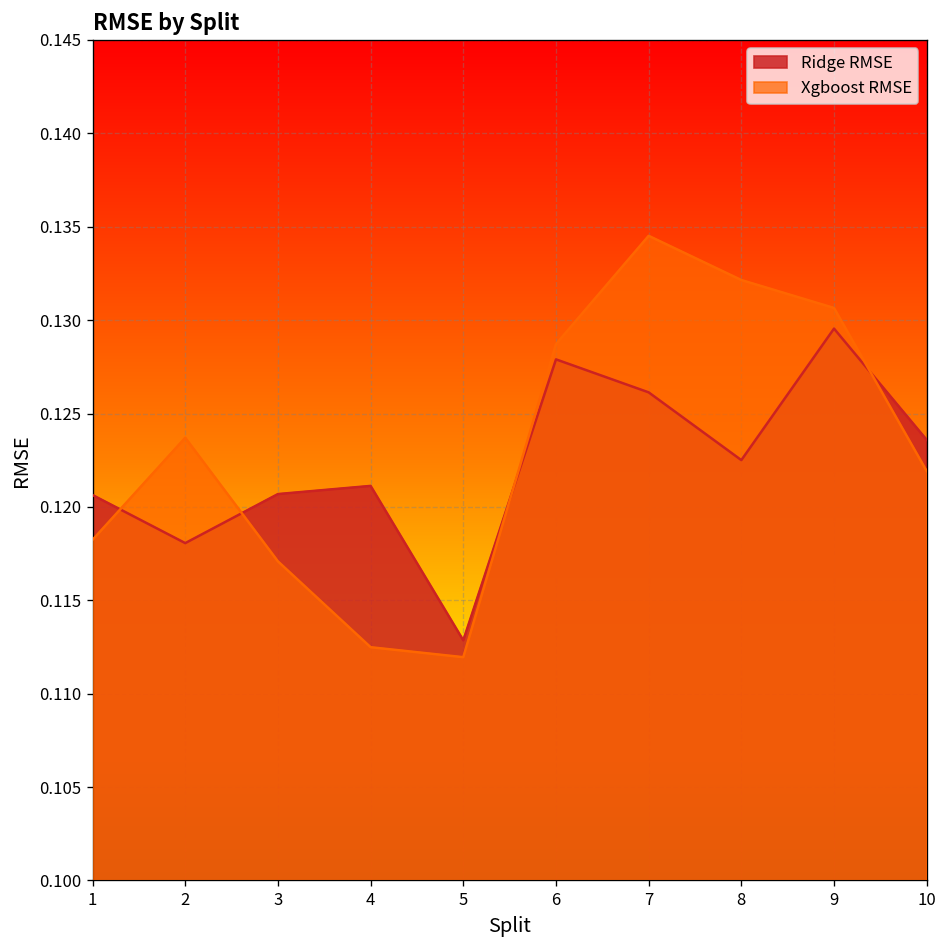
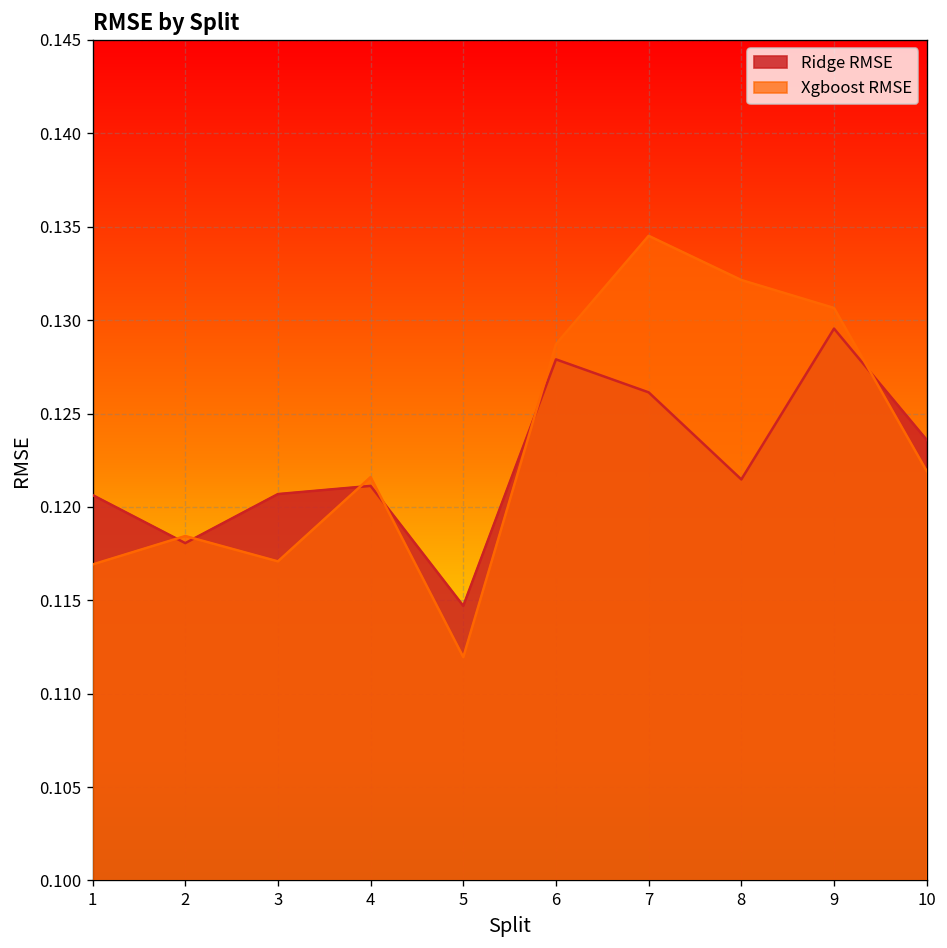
  {
    "Ridge RMSE": {
      "1": 0.1206,
      "2": 0.1181,
      "3": 0.1207,
      "4": 0.1211,
-     "5": 0.1129,
+     "5": 0.1147,
      "6": 0.1279,
      "7": 0.1261,
-     "8": 0.1225,
+     "8": 0.1215,
      "9": 0.1295,
      "10": 0.1236
    },
    "Xgboost RMSE": {
-     "1": 0.1182,
-     "2": 0.1237,
+     "1": 0.1169,
+     "2": 0.1184,
      "3": 0.1171,
-     "4": 0.1125,
+     "4": 0.1216,
      "5": 0.1120,
      "6": 0.1287,
      "7": 0.1345,
      "8": 0.1321,
      "9": 0.1307,
      "10": 0.1219
    }
  }
